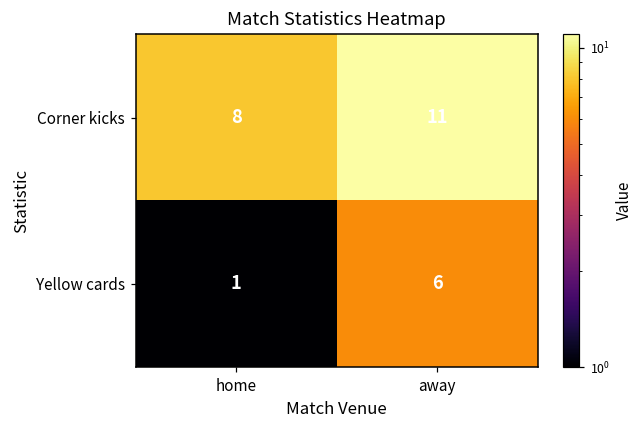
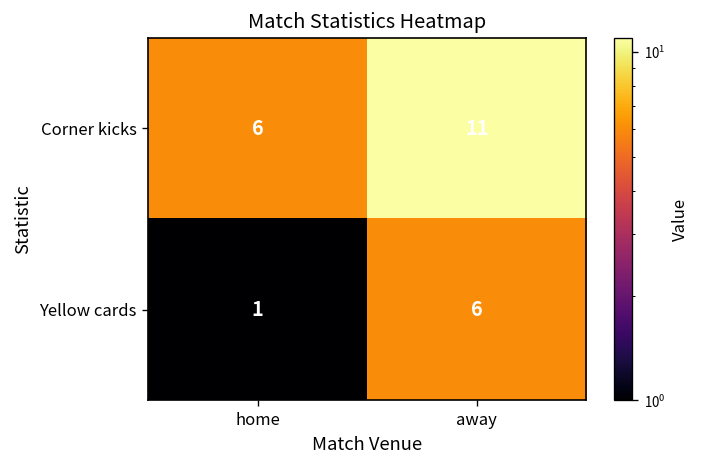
  {
    "Corner kicks": {
-     "home": 8,
+     "home": 6,
      "away": 11
    },
    "Yellow cards": {
      "home": 1,
      "away": 6
    }
  }
